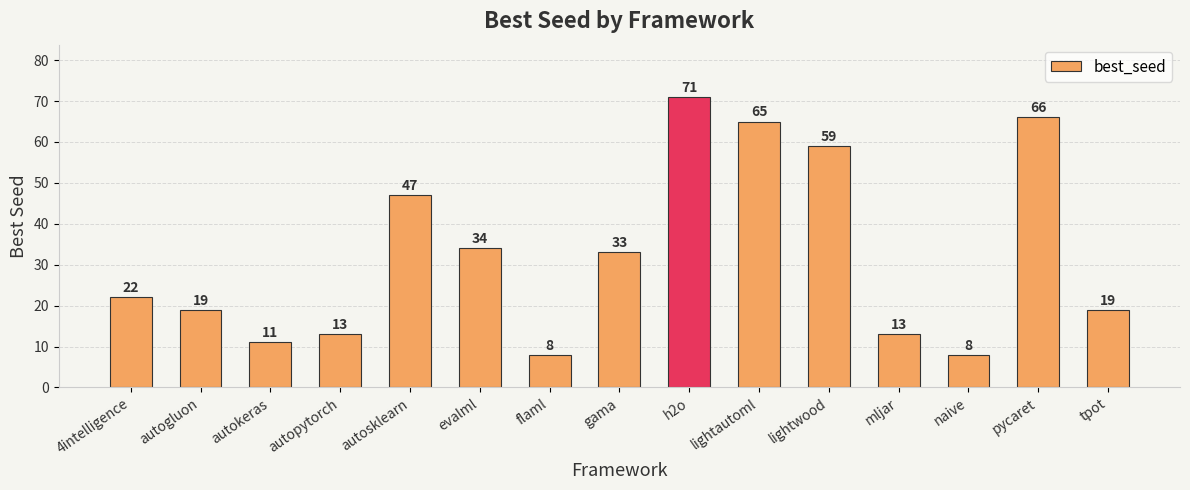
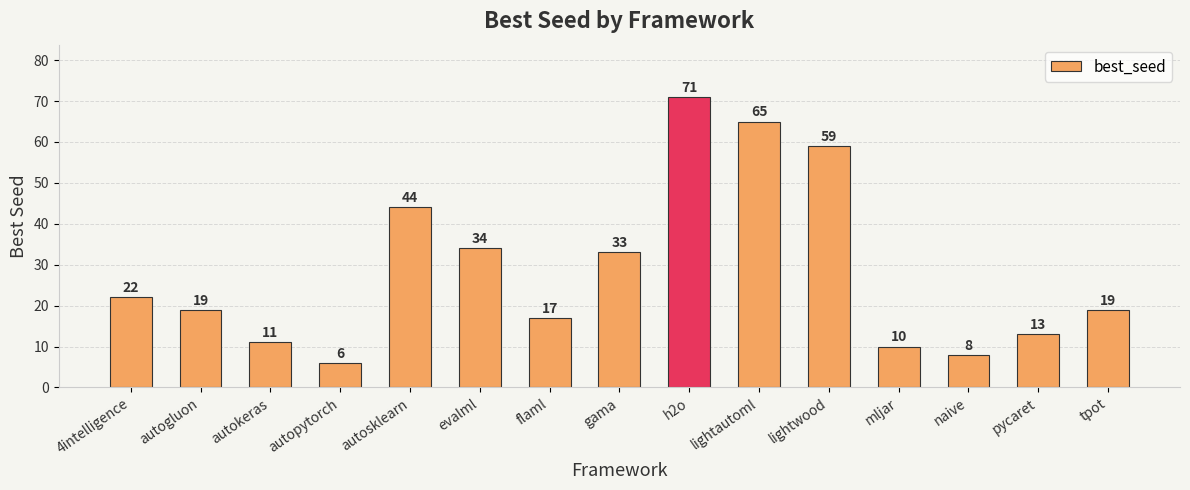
  {
    "4intelligence": 22,
    "autogluon": 19,
    "autokeras": 11,
-   "autopytorch": 13,
-   "autosklearn": 47,
+   "autopytorch": 6,
+   "autosklearn": 44,
    "evalml": 34,
-   "flaml": 8,
+   "flaml": 17,
    "gama": 33,
    "h2o": 71,
    "lightautoml": 65,
    "lightwood": 59,
-   "mljar": 13,
+   "mljar": 10,
    "naive": 8,
-   "pycaret": 66,
+   "pycaret": 13,
    "tpot": 19
  }
